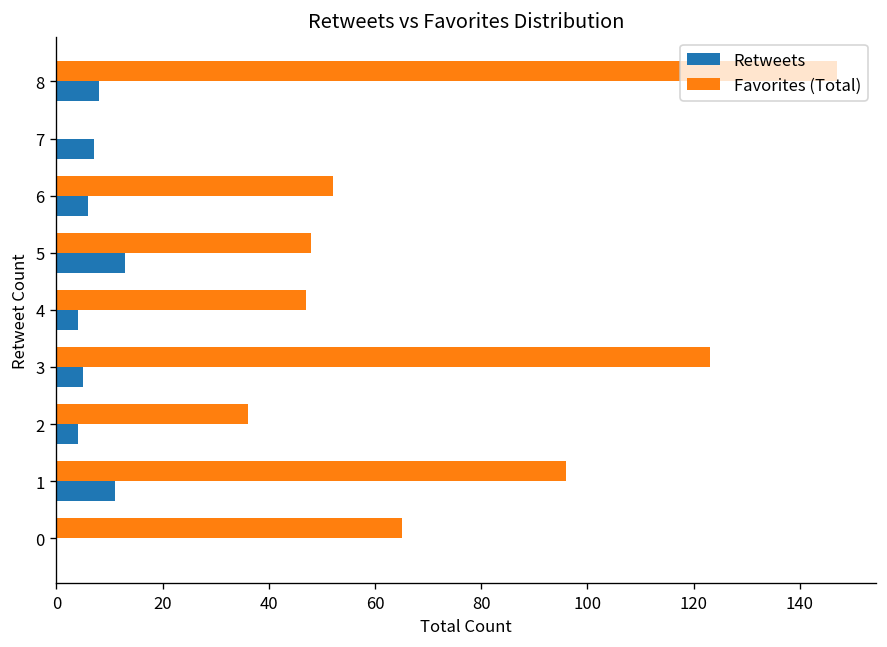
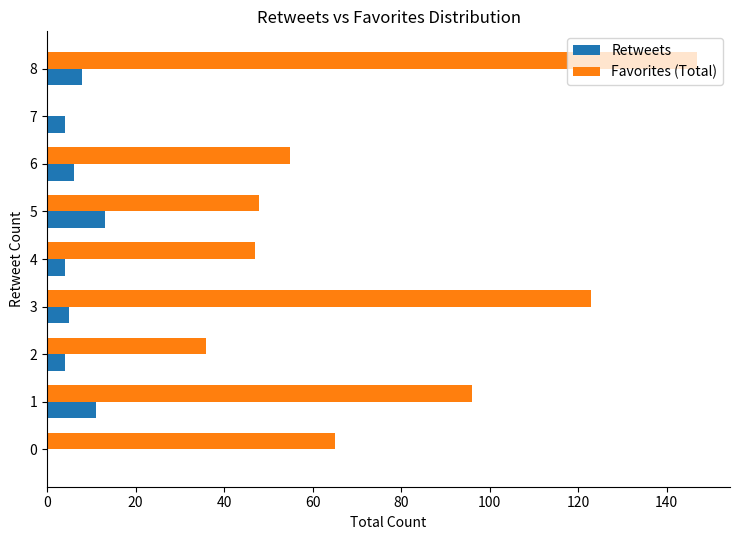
  {
    "Retweets": {
      "8": 8,
-     "7": 7,
+     "7": 4,
      "6": 6,
      "5": 13,
      "4": 4,
      "3": 5,
      "2": 4,
      "1": 11,
      "0": 0
    },
    "Favorites (Total)": {
      "7": 0,
-     "6": 52,
+     "6": 55,
      "5": 48,
      "4": 47,
      "3": 123,
      "2": 36,
      "1": 96,
      "0": 65
    }
  }
